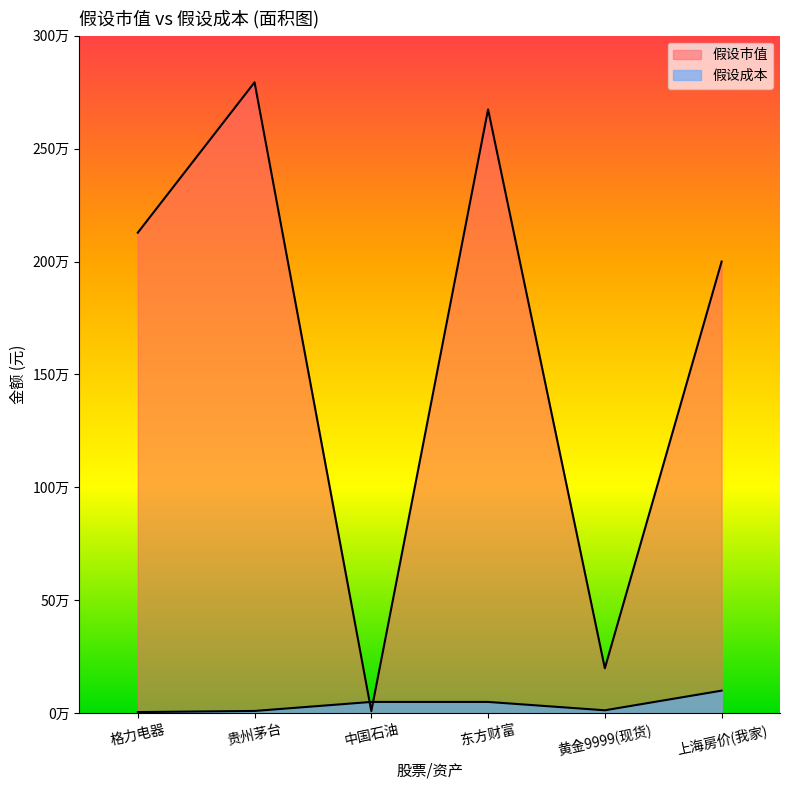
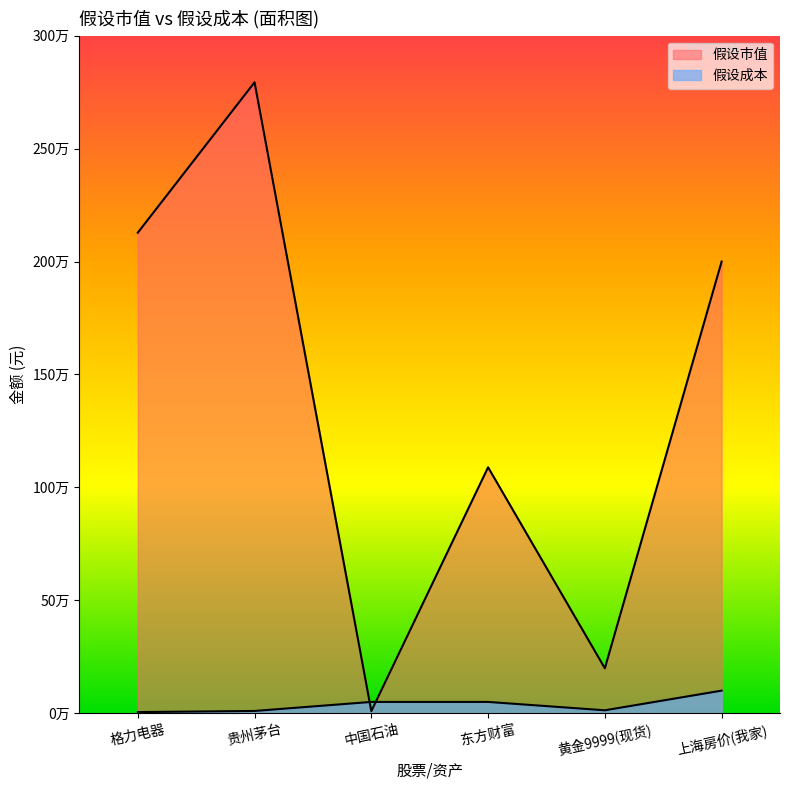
  {
    "假设市值": {
      "格力电器": "213万",
      "贵州茅台": "279万",
      "中国石油": "1万",
-     "东方财富": "267万",
+     "东方财富": "109万",
      "黄金9999(现货)": "20万",
      "上海房价(我家)": "200万"
    },
    "假设成本": {
      "格力电器": "1万",
      "贵州茅台": "1万",
      "中国石油": "5万",
      "东方财富": "5万",
      "黄金9999(现货)": "1万",
      "上海房价(我家)": "10万"
    }
  }
